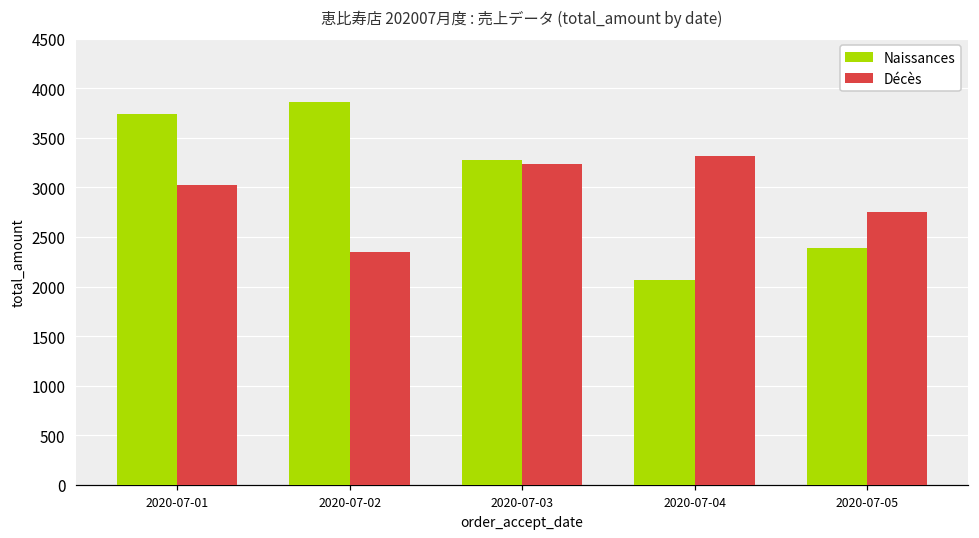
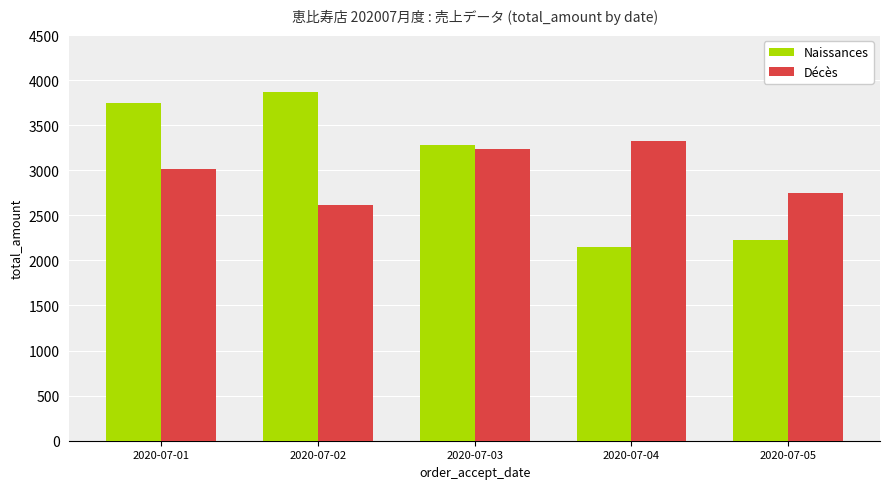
  {
    "Naissances": {
      "2020-07-01": 3700,
      "2020-07-02": 3900,
      "2020-07-03": 3300,
-     "2020-07-04": 2100,
-     "2020-07-05": 2400
+     "2020-07-04": 2200,
+     "2020-07-05": 2200
    },
    "Décès": {
      "2020-07-01": 3000,
-     "2020-07-02": 2400,
+     "2020-07-02": 2600,
      "2020-07-03": 3200,
      "2020-07-04": 3300,
      "2020-07-05": 2800
    }
  }
